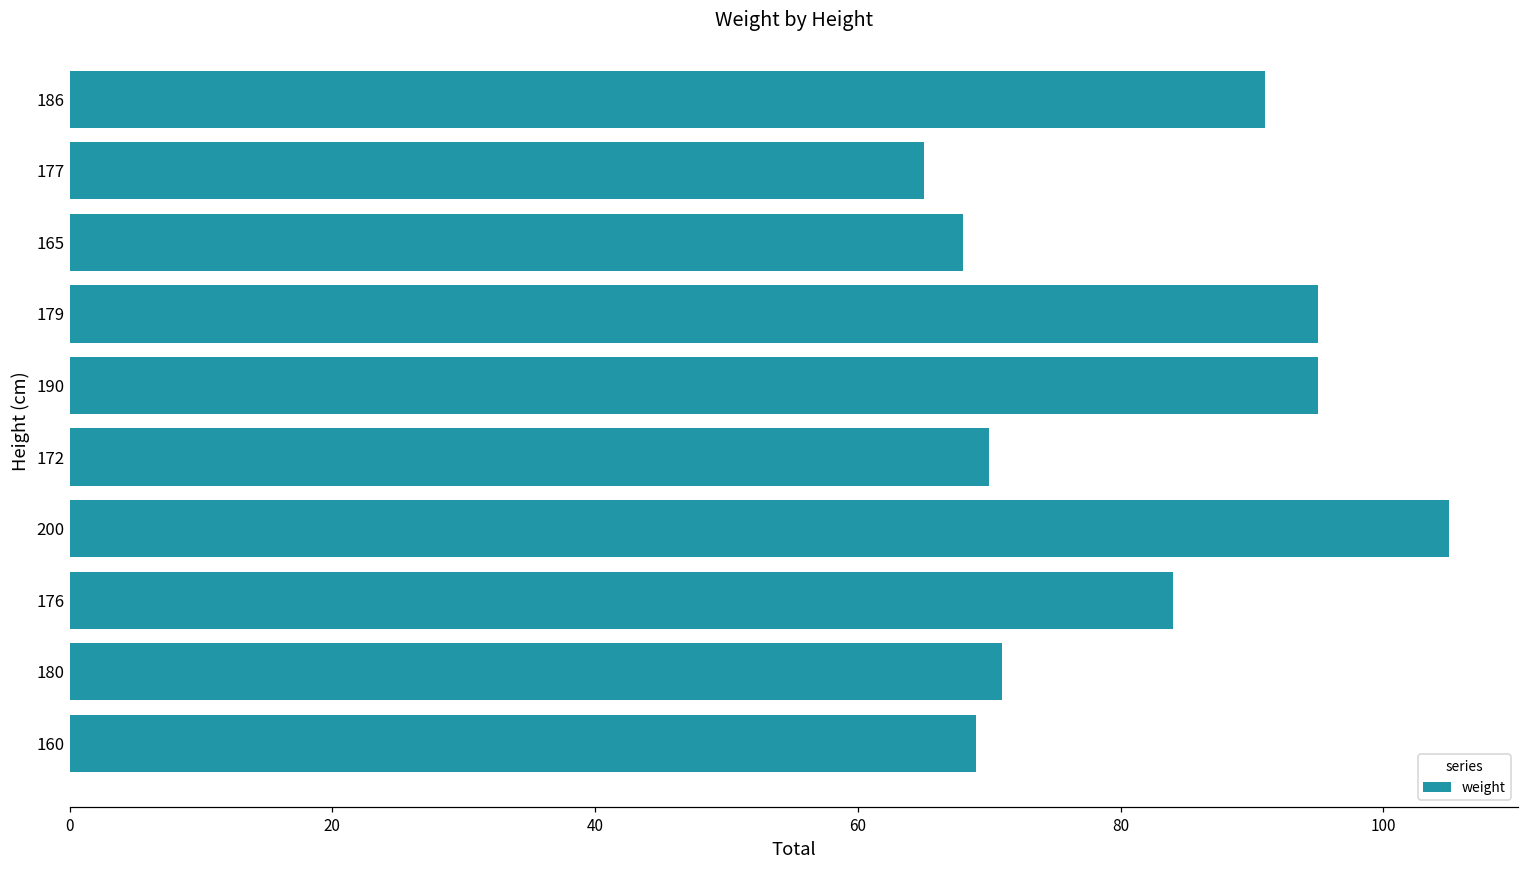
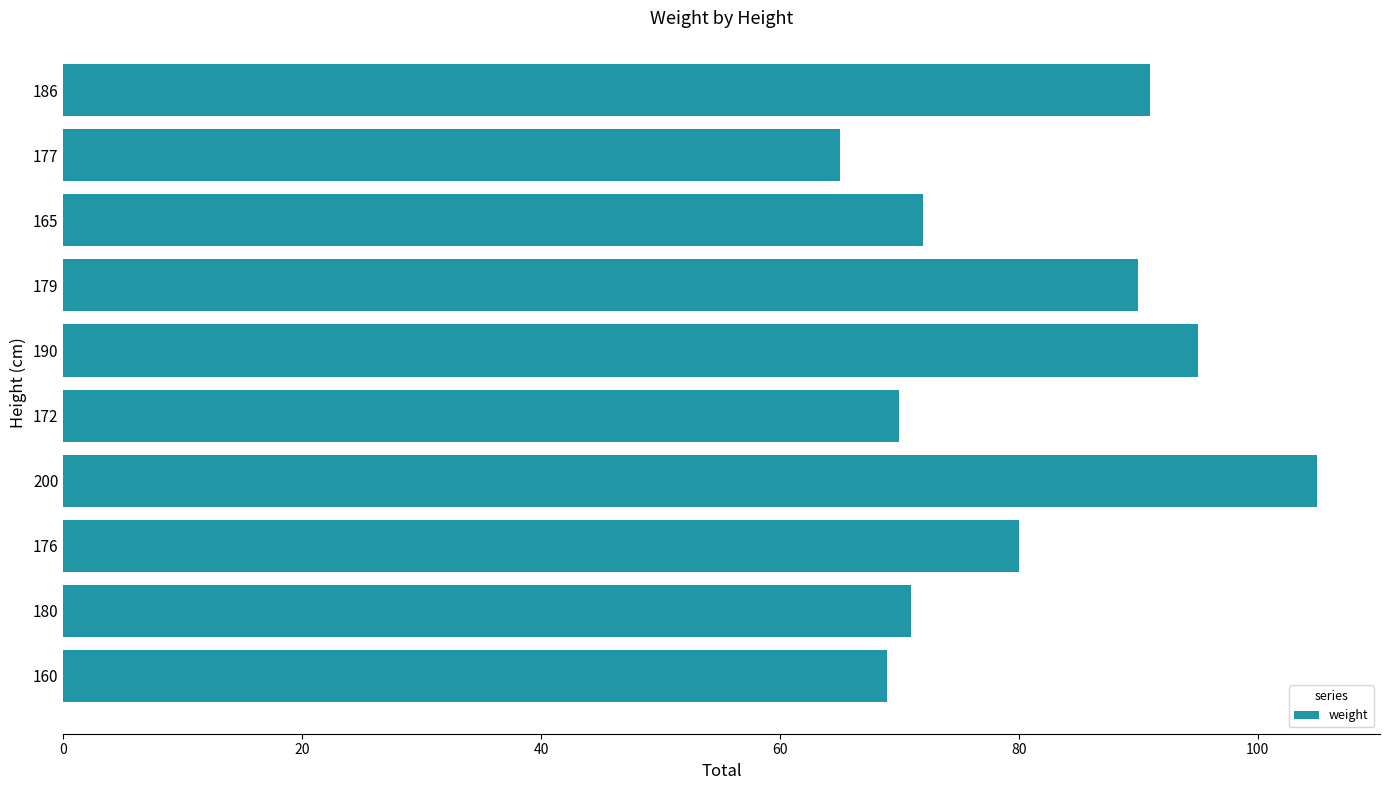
  {
    "186": 91,
    "177": 65,
-   "165": 68,
-   "179": 95,
+   "165": 72,
+   "179": 90,
    "190": 95,
    "172": 70,
    "200": 105,
-   "176": 84,
+   "176": 80,
    "180": 71,
    "160": 69
  }
